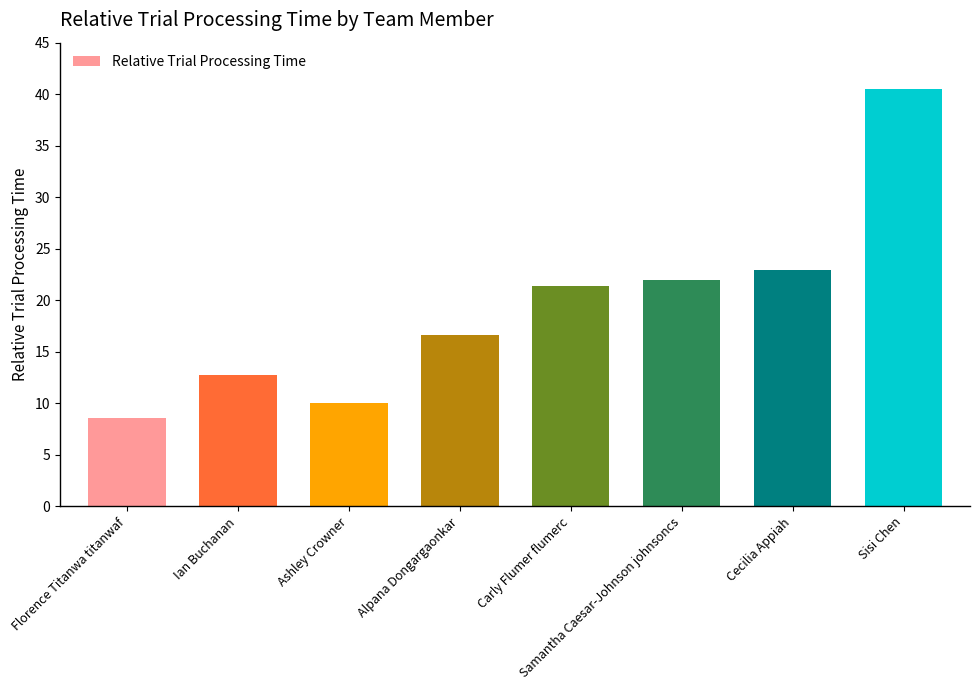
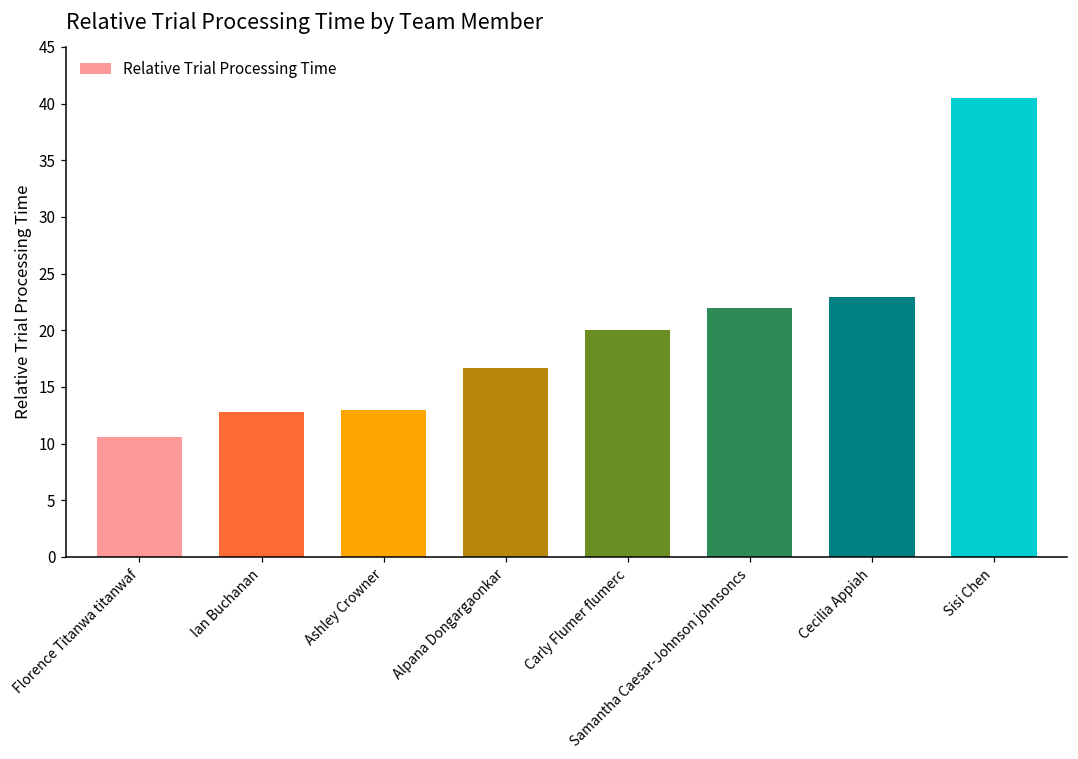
  {
-   "Florence Titanwa titanwaf": 8.6,
+   "Florence Titanwa titanwaf": 10.6,
    "Ian Buchanan": 12.8,
-   "Ashley Crowner": 10,
+   "Ashley Crowner": 13,
    "Alpana Dongargaonkar": 16.7,
-   "Carly Flumer flumerc": 21.4,
+   "Carly Flumer flumerc": 20.0,
    "Samantha Caesar-Johnson johnsoncs": 22.0,
    "Cecilia Appiah": 22.9,
    "Sisi Chen": 40.5
  }
